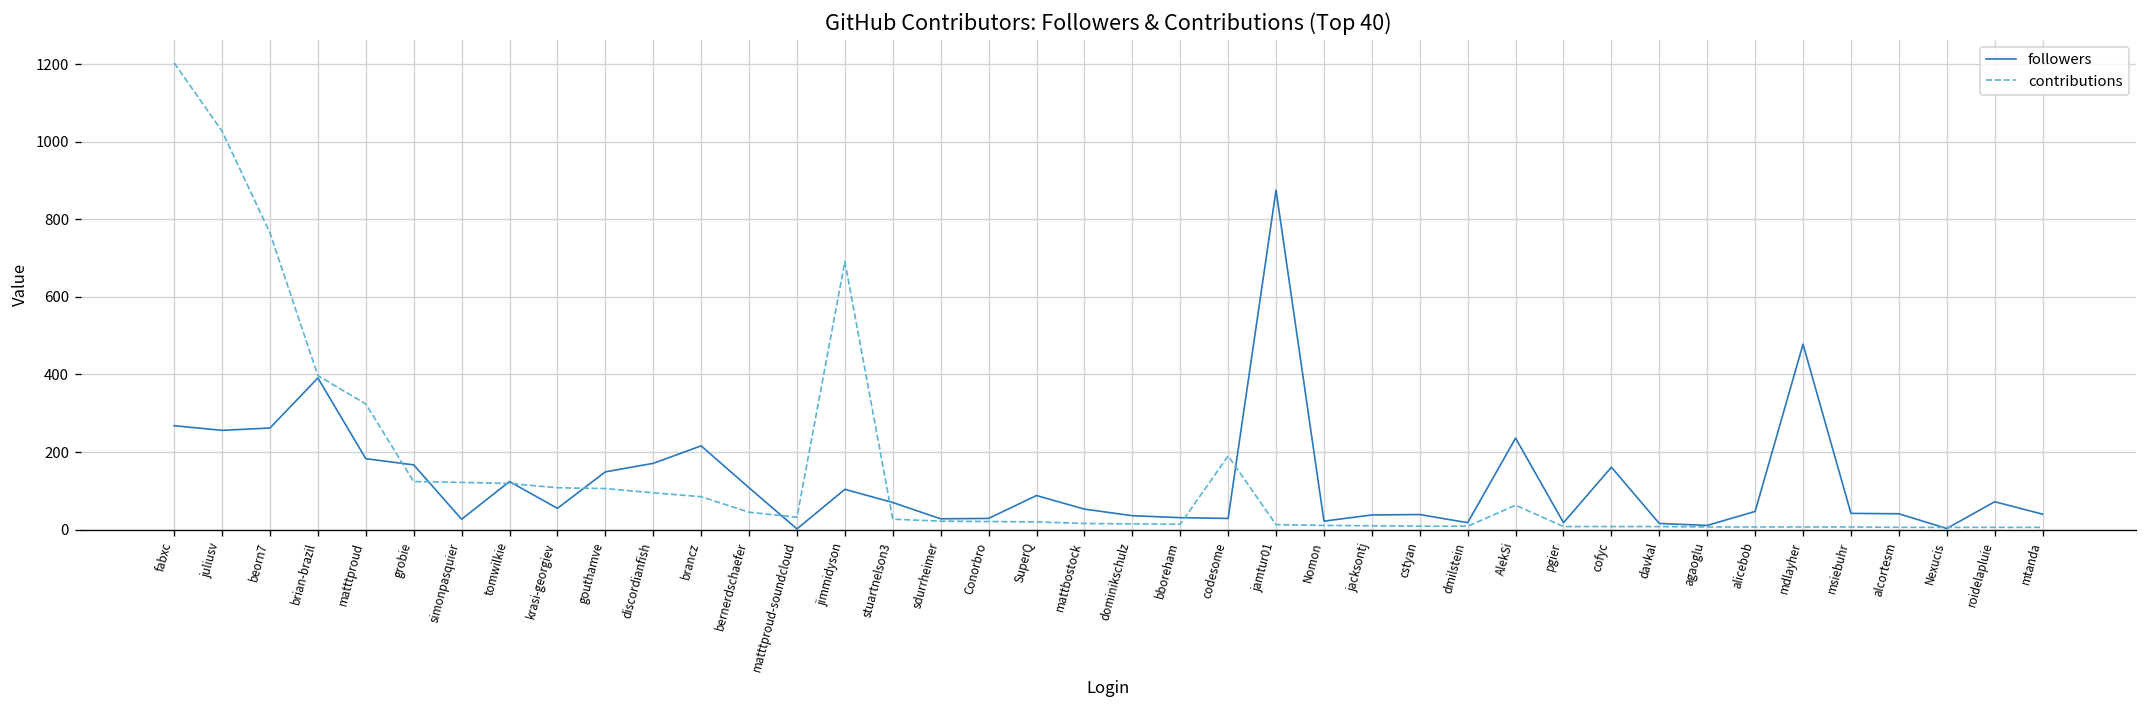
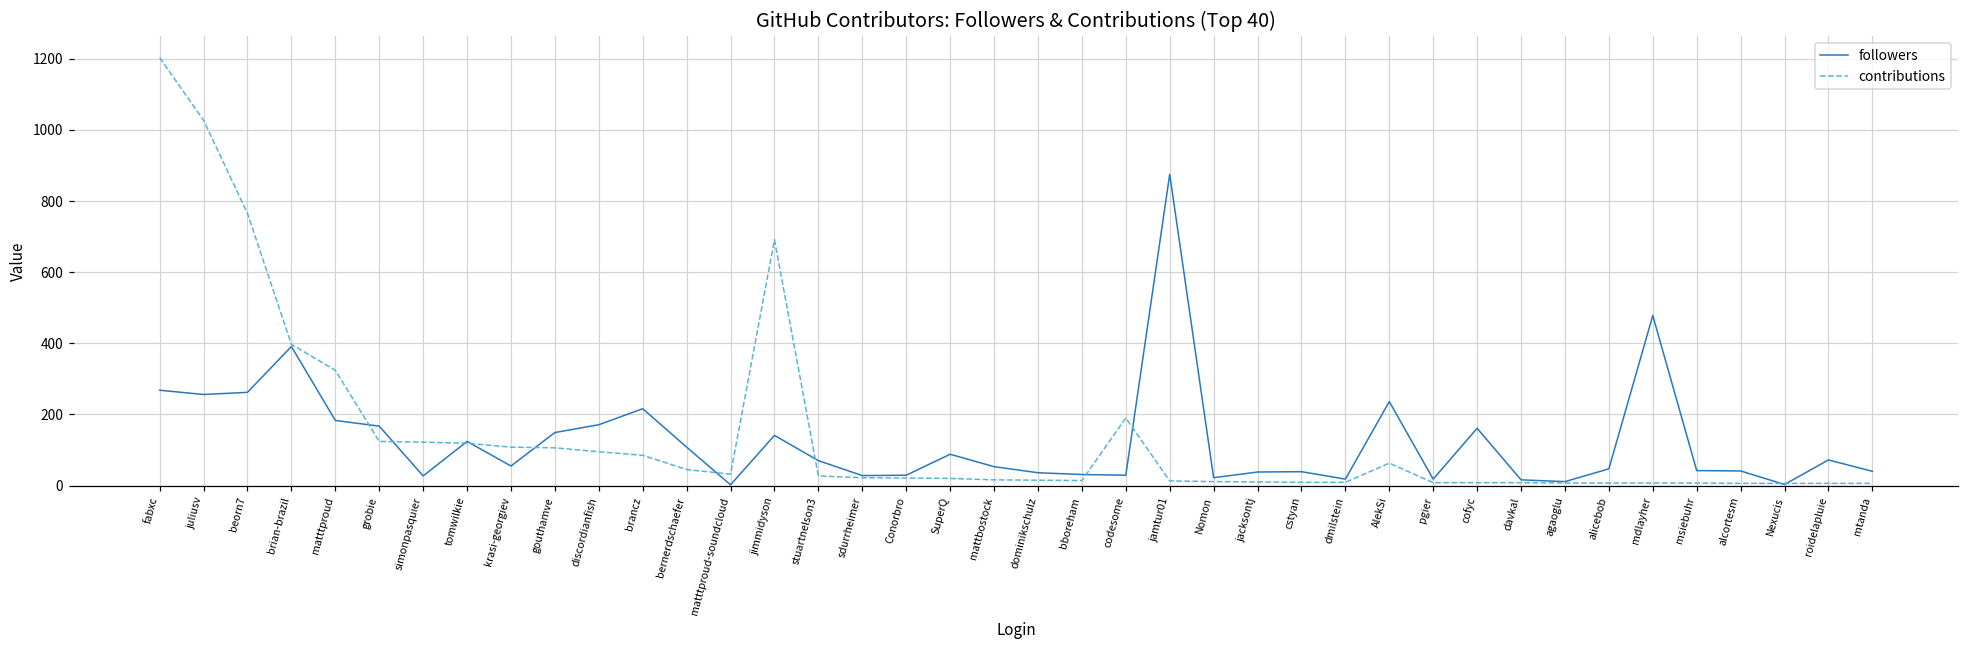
  {
    "followers": {
      "fabxc": 270,
      "juliusv": 260,
      "beorn7": 260,
      "matttproud": 180,
      "grobie": 170,
      "simonpasquier": 30,
      "krasi-georgiev": 60,
      "gouthamve": 150,
      "discordianfish": 170,
      "brancz": 220,
      "bernerdschaefer": 110,
      "matttproud-soundcloud": 0,
-     "jimmidyson": 100,
+     "jimmidyson": 140,
      "stuartnelson3": 70,
      "Conorbro": 30,
      "SuperQ": 90,
      "mattbostock": 50,
      "dominikschulz": 40,
      "bboreham": 30,
      "codesome": 30,
      "jamtur01": 880,
      "Nomon": 20,
      "jacksontj": 40,
      "cstyan": 40,
      "dmilstein": 20,
      "AlekSi": 240,
      "pgier": 20,
      "cofyc": 160,
      "davkal": 20,
      "alicebob": 50,
      "mdlayher": 480,
      "msiebuhr": 40,
      "alcortesm": 40,
      "roidelapluie": 70,
      "mtanda": 40
    },
    "contributions": {
      "fabxc": 1200,
      "juliusv": 1030,
      "beorn7": 770,
      "matttproud": 320,
      "grobie": 120,
      "simonpasquier": 120,
      "krasi-georgiev": 110,
      "gouthamve": 110,
      "discordianfish": 100,
      "brancz": 90,
      "bernerdschaefer": 50,
      "matttproud-soundcloud": 30,
      "jimmidyson": 690,
      "stuartnelson3": 30,
      "Conorbro": 20,
      "SuperQ": 20,
      "mattbostock": 20,
      "dominikschulz": 20,
      "bboreham": 10,
      "codesome": 190,
      "jamtur01": 10,
      "Nomon": 10,
      "jacksontj": 10,
      "cstyan": 10,
      "dmilstein": 10,
      "AlekSi": 60,
      "pgier": 10,
      "cofyc": 10,
      "davkal": 10,
      "alicebob": 10,
      "mdlayher": 10,
      "msiebuhr": 10,
      "alcortesm": 10,
      "roidelapluie": 10,
      "mtanda": 10
    }
  }
